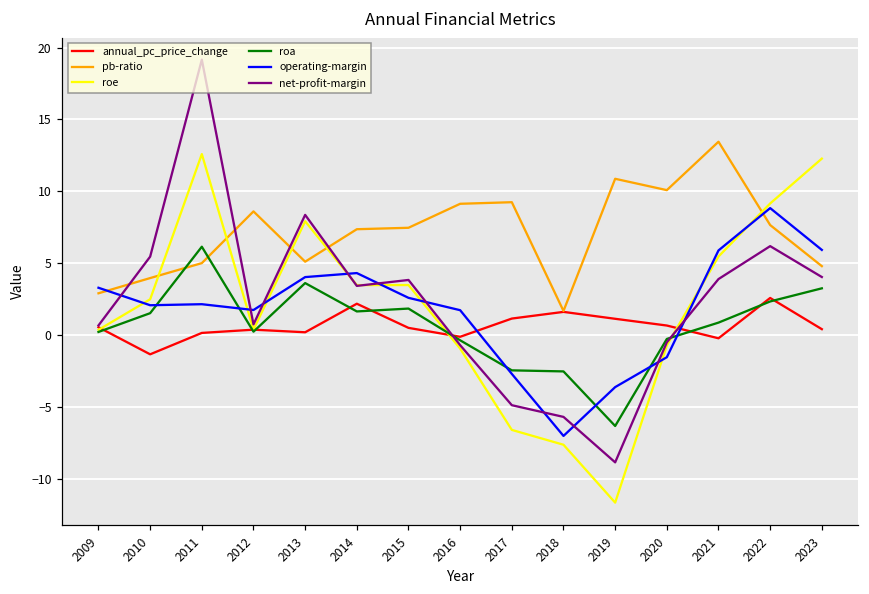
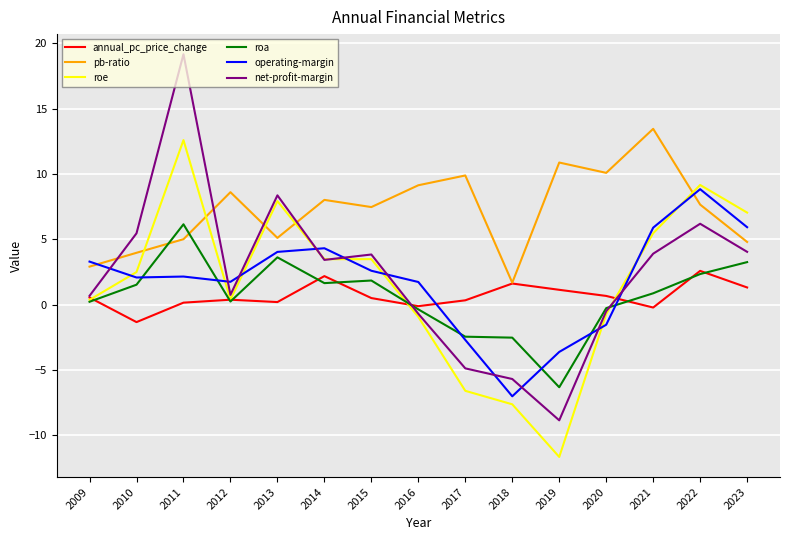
  {
    "annual_pc_price_change": {
      "2010": -1.3,
      "2011": 0.1,
      "2013": 0.2,
      "2014": 2.2,
      "2015": 0.5,
      "2016": -0.1,
-     "2017": 1.1,
+     "2017": 0.3,
      "2019": 1.1,
      "2020": 0.7,
      "2021": -0.2,
      "2022": 2.6,
-     "2023": 0.4
+     "2023": 1.3
    },
    "pb-ratio": {
      "2009": 2.9,
      "2010": 4.0,
      "2011": 5.0,
      "2012": 8.6,
      "2013": 5.1,
-     "2014": 7.4,
+     "2014": 8.0,
      "2015": 7.5,
      "2016": 9.1,
-     "2017": 9.2,
+     "2017": 9.9,
      "2019": 10.9,
      "2020": 10.1,
      "2021": 13.5,
      "2022": 7.7,
      "2023": 4.8
    },
    "roe": {
      "2010": 2.5,
      "2011": 12.6,
      "2013": 7.9,
      "2015": 3.5,
      "2016": -0.9,
      "2017": -6.6,
      "2018": -7.6,
      "2019": -11.7,
      "2020": -0.7,
      "2021": 5.5,
      "2022": 9.2,
-     "2023": 12.3
+     "2023": 7.0
    },
    "roa": {
      "2010": 1.5,
      "2011": 6.1,
      "2013": 3.6,
      "2014": 1.6,
      "2015": 1.8,
      "2016": -0.4,
      "2017": -2.5,
      "2018": -2.5,
      "2019": -6.3,
      "2020": -0.3,
      "2021": 0.9,
      "2022": 2.3,
      "2023": 3.2
    },
    "operating-margin": {
      "2009": 3.3,
      "2010": 2.1,
      "2011": 2.1,
      "2012": 1.7,
      "2013": 4.0,
      "2014": 4.3,
      "2015": 2.6,
      "2016": 1.7,
      "2017": -2.7,
      "2018": -7.0,
      "2019": -3.6,
      "2020": -1.5,
      "2021": 5.9,
      "2022": 8.8,
      "2023": 5.9
    },
    "net-profit-margin": {
      "2010": 5.5,
      "2012": 0.7,
      "2013": 8.4,
      "2015": 3.8,
      "2016": -0.7,
      "2017": -4.9,
      "2018": -5.7,
      "2019": -8.9,
      "2020": -0.5,
      "2021": 3.9,
      "2022": 6.2,
      "2023": 4.0
    }
  }
